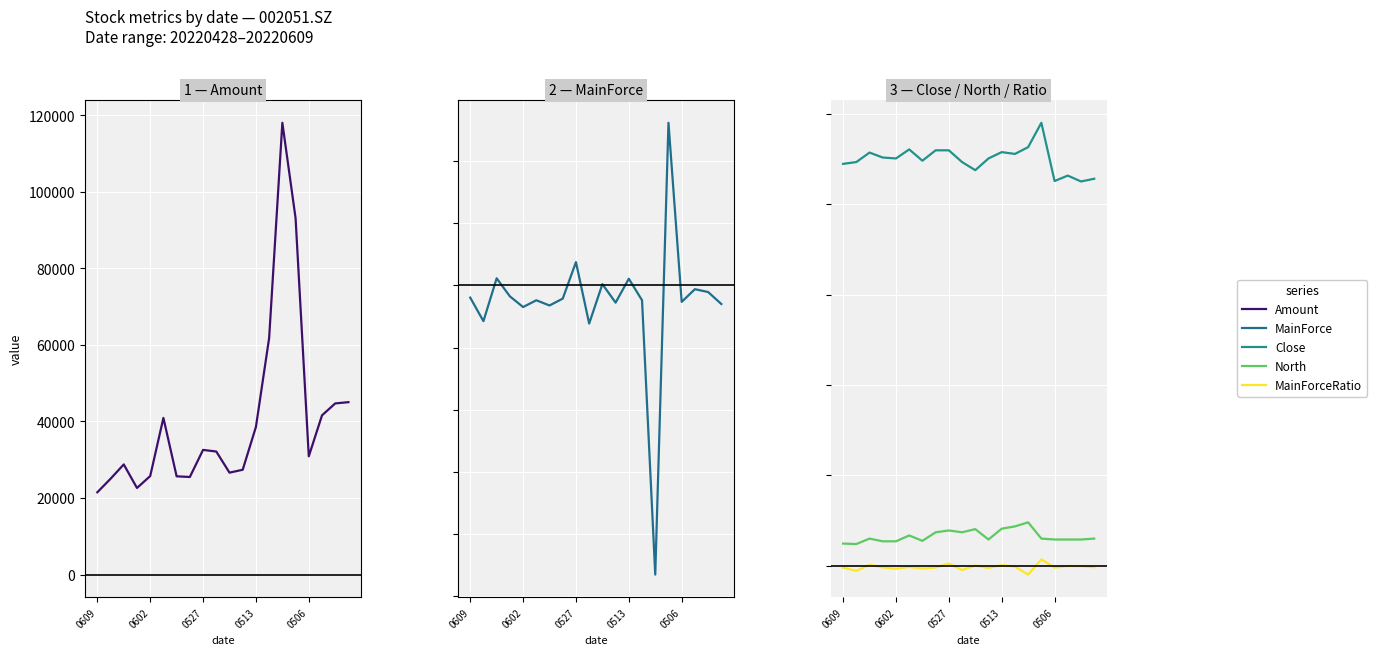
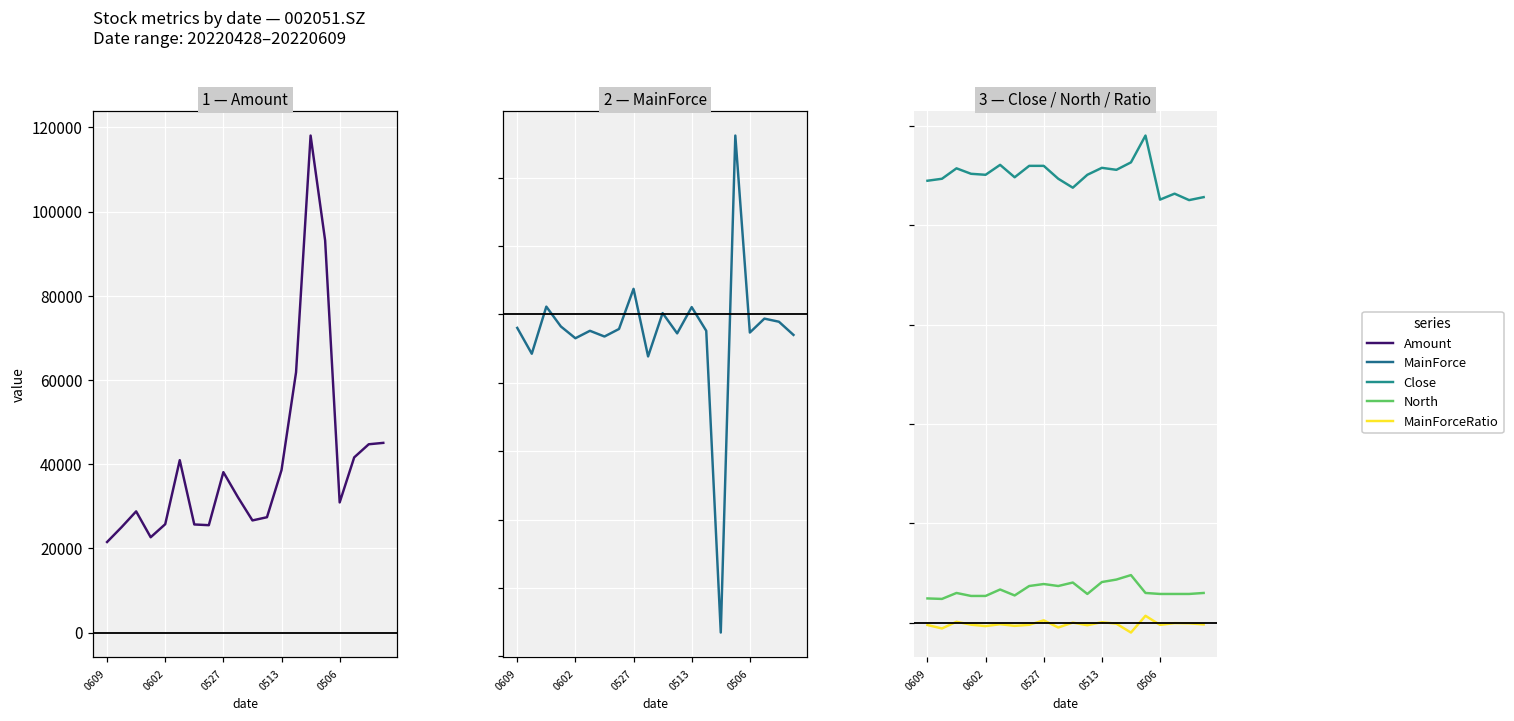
  {
    "1 — Amount": {
      "0609": 22000,
      "0602": 26000,
-     "0527": 33000,
+     "0527": 38000,
      "0513": 39000,
      "0506": 31000
    }
  }
